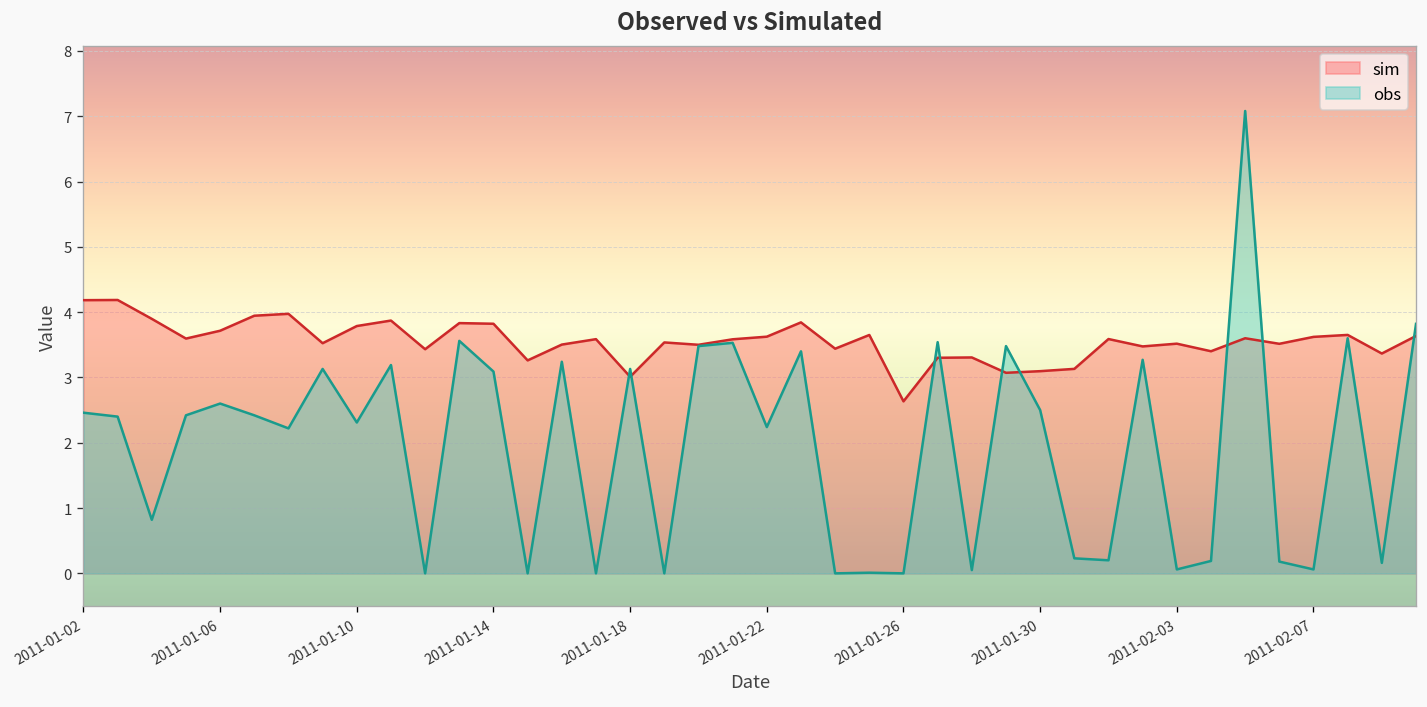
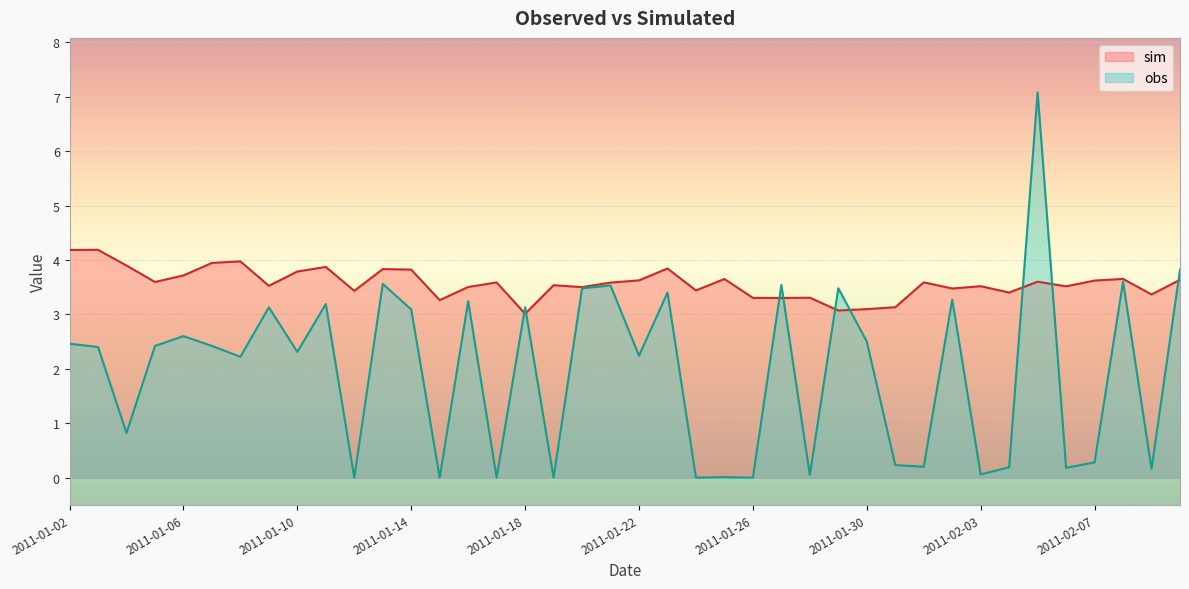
  {
    "sim": {
      "2011-01-02": 4.2,
      "2011-01-06": 3.7,
      "2011-01-10": 3.8,
      "2011-01-14": 3.8,
      "2011-01-18": 3.0,
      "2011-01-22": 3.6,
-     "2011-01-26": 2.6,
+     "2011-01-26": 3.3,
      "2011-01-30": 3.1,
      "2011-02-03": 3.5,
      "2011-02-07": 3.6
    },
    "obs": {
      "2011-01-02": 2.5,
      "2011-01-06": 2.6,
      "2011-01-10": 2.3,
      "2011-01-14": 3.1,
      "2011-01-18": 3.1,
      "2011-01-22": 2.2,
      "2011-01-26": 0.0,
      "2011-01-30": 2.5,
      "2011-02-03": 0.1,
-     "2011-02-07": 0.1
+     "2011-02-07": 0.3
    }
  }
